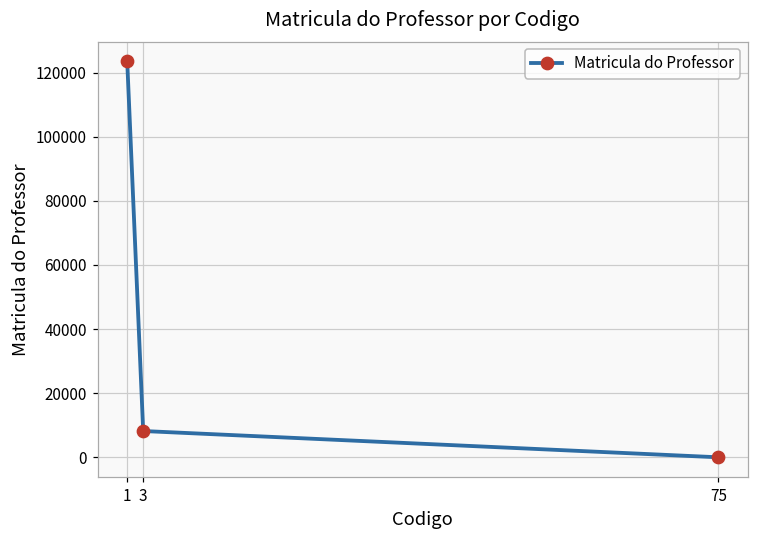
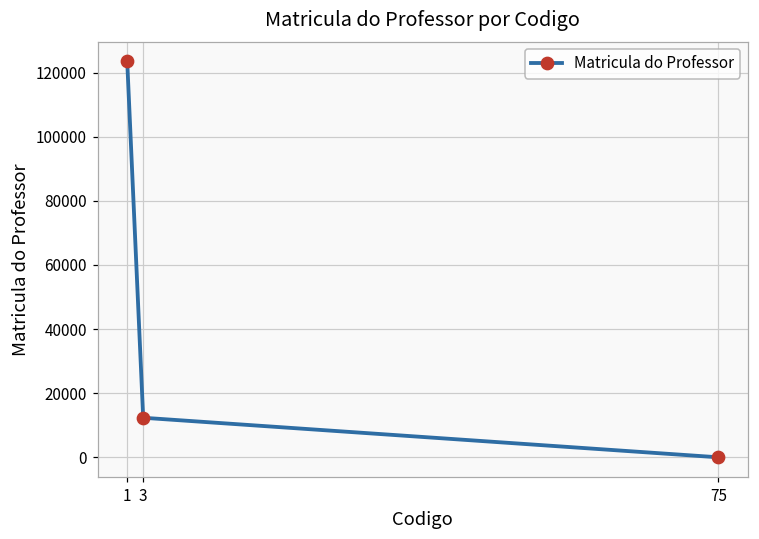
  {
    "1": 123000,
-   "3": 8000,
+   "3": 12000,
    "75": 0
  }
